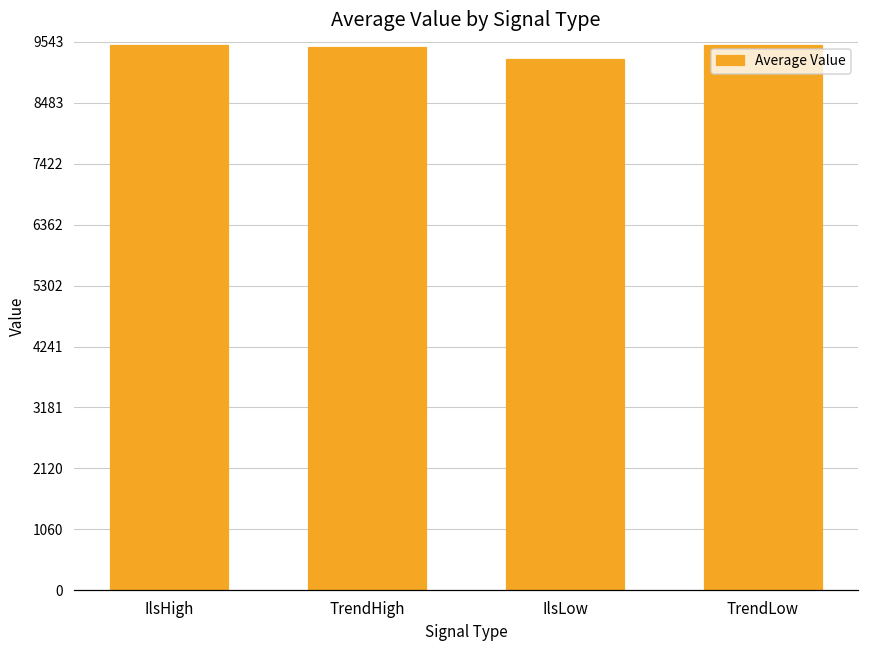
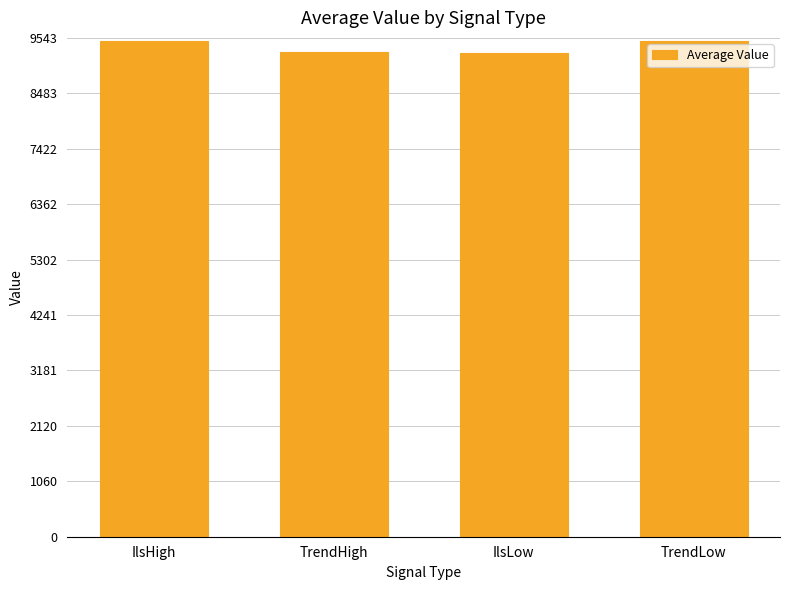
  {
    "IlsHigh": 9500,
-   "TrendHigh": 9500,
+   "TrendHigh": 9300,
    "IlsLow": 9200,
    "TrendLow": 9500
  }
